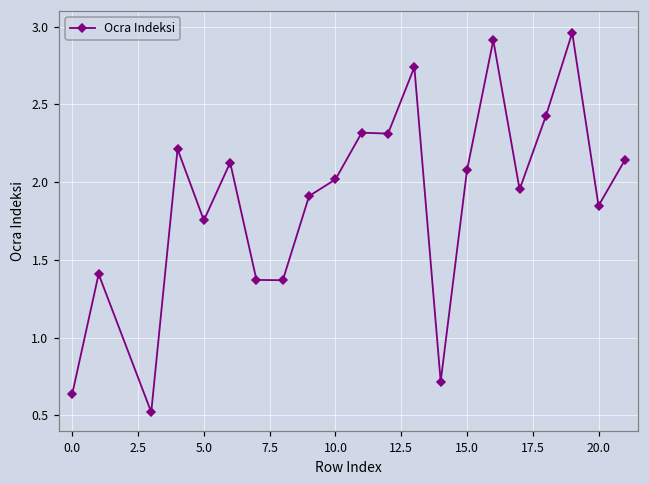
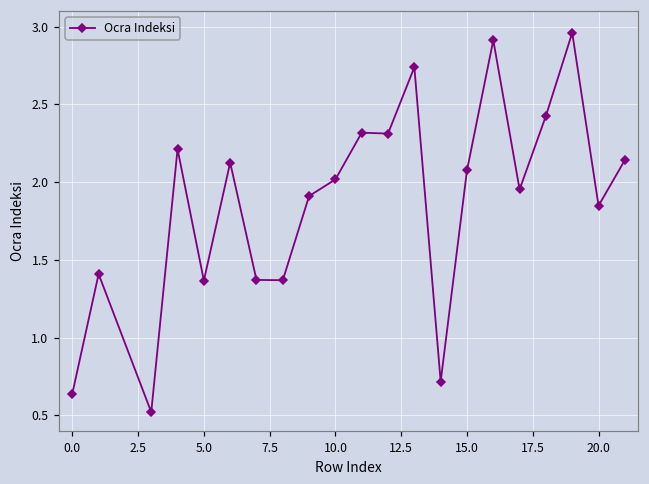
  {
    "0.0": 0.64,
-   "5.0": 1.75,
+   "5.0": 1.37,
    "10.0": 2.02,
    "15.0": 2.07,
    "20.0": 1.85
  }
